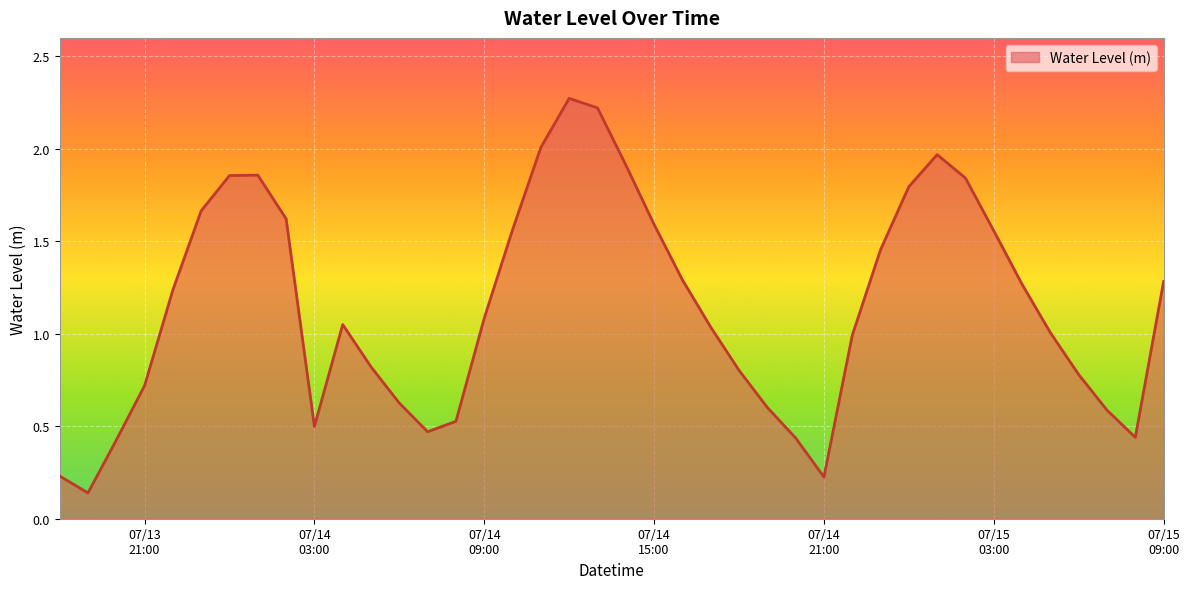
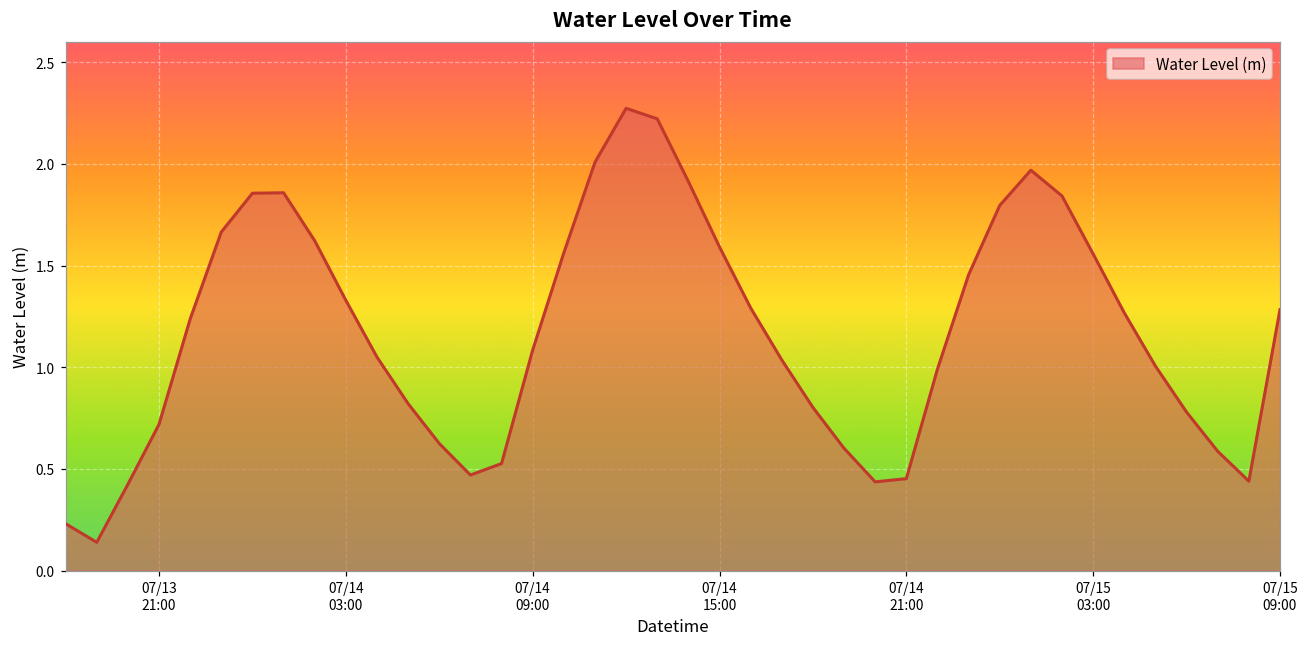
  {
    "07/13 21:00": 0.72,
-   "07/14 03:00": 0.50,
+   "07/14 03:00": 1.33,
    "07/14 09:00": 1.08,
    "07/14 15:00": 1.59,
-   "07/14 21:00": 0.23,
+   "07/14 21:00": 0.45,
    "07/15 03:00": 1.56,
    "07/15 09:00": 1.28
  }
